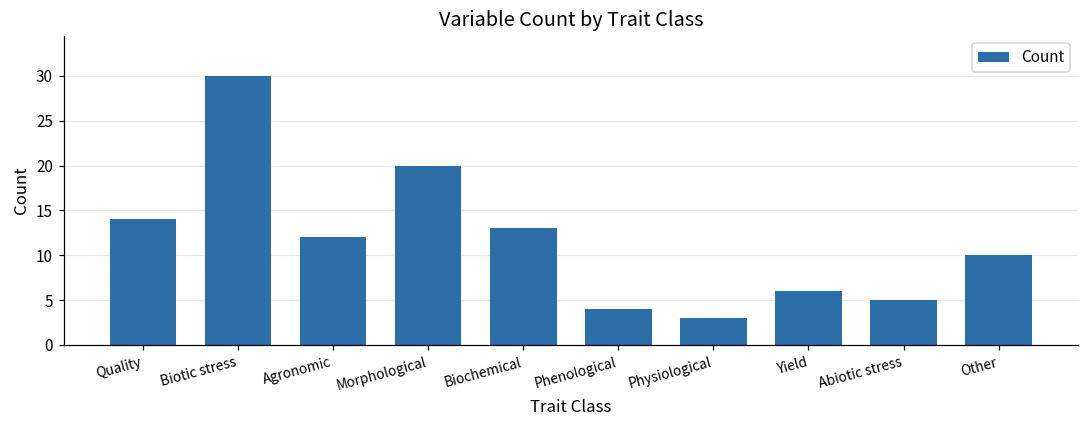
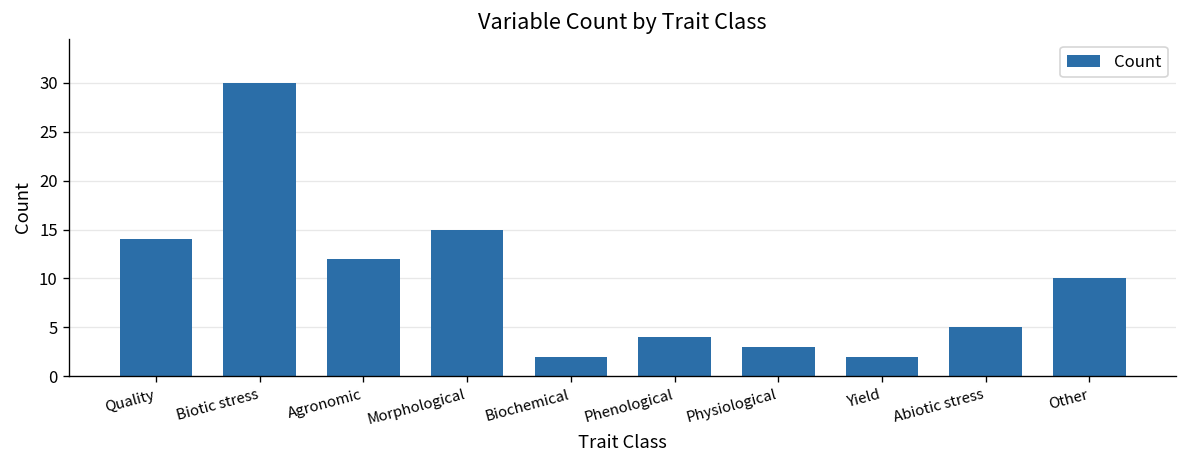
  {
    "Quality": 14,
    "Biotic stress": 30,
    "Agronomic": 12,
-   "Morphological": 20,
-   "Biochemical": 13,
+   "Morphological": 15,
+   "Biochemical": 2,
    "Phenological": 4,
    "Physiological": 3,
-   "Yield": 6,
+   "Yield": 2,
    "Abiotic stress": 5,
    "Other": 10
  }
